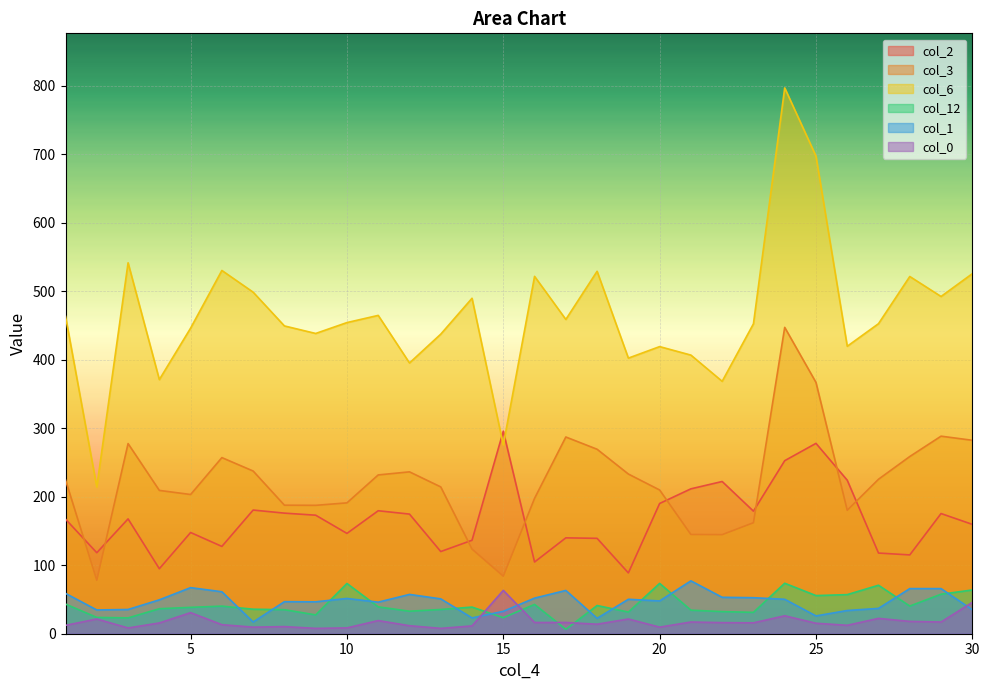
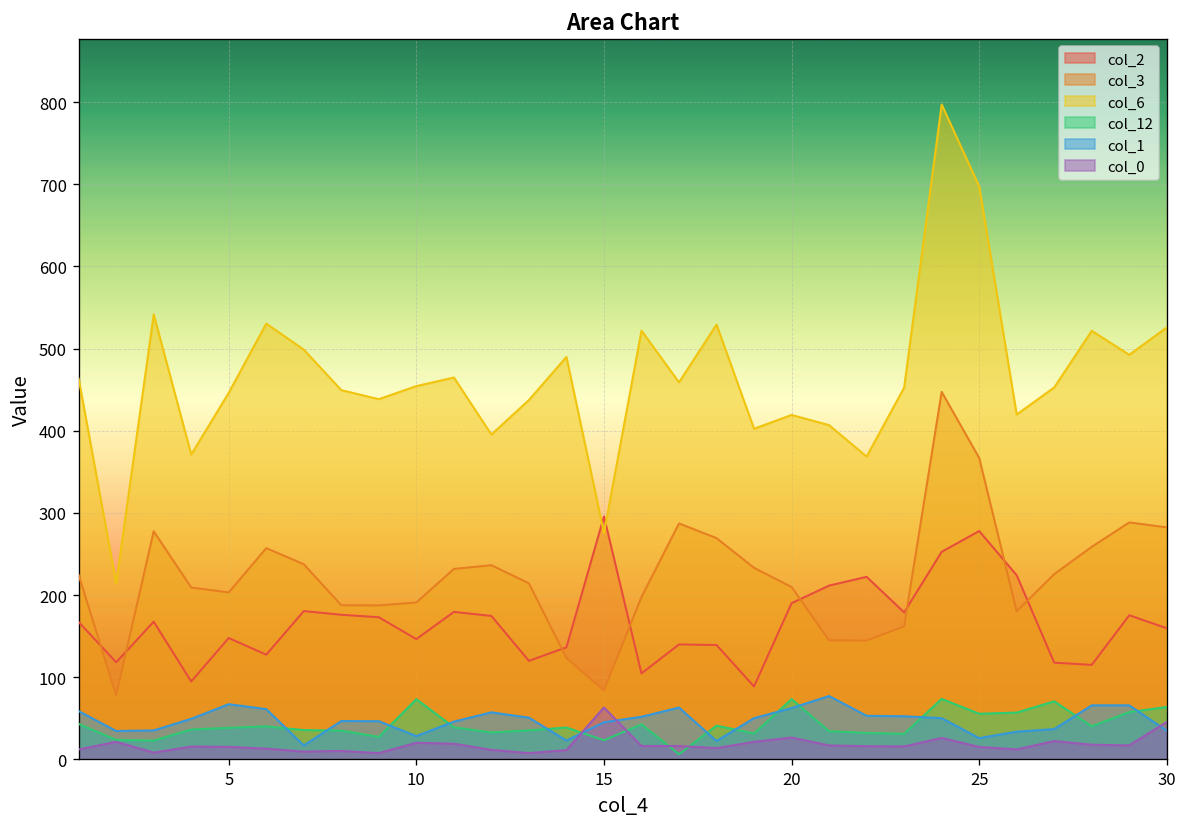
  {
    "col_12": {
      "5": 40,
      "10": 70,
      "15": 20,
      "20": 70,
      "25": 60,
      "30": 60
    },
    "col_1": {
      "5": 70,
-     "10": 50,
-     "15": 30,
-     "20": 50,
+     "10": 30,
+     "15": 50,
+     "20": 60,
      "25": 30,
      "30": 40
    },
    "col_0": {
-     "5": 30,
-     "10": 10,
+     "5": 20,
+     "10": 20,
      "15": 60,
-     "20": 10,
+     "20": 30,
      "25": 20,
      "30": 50
    }
  }
